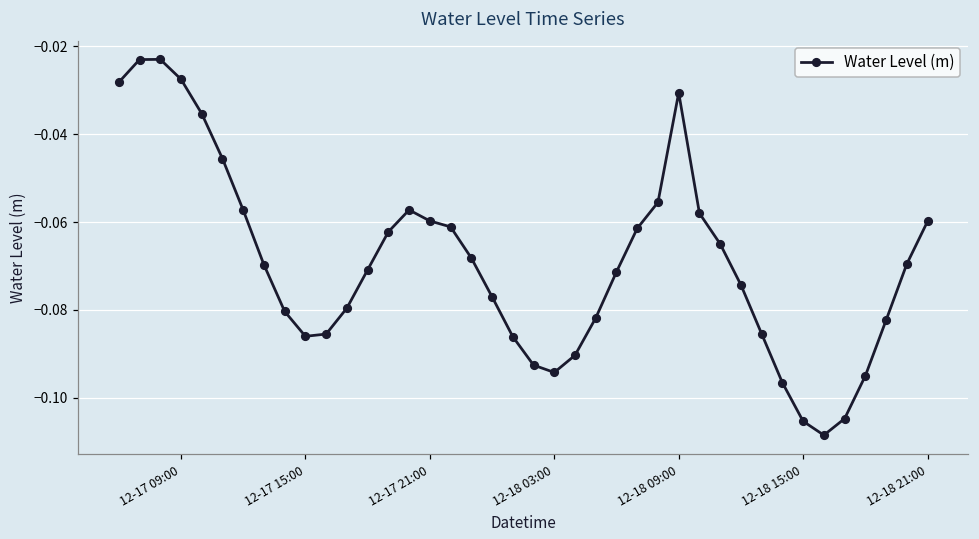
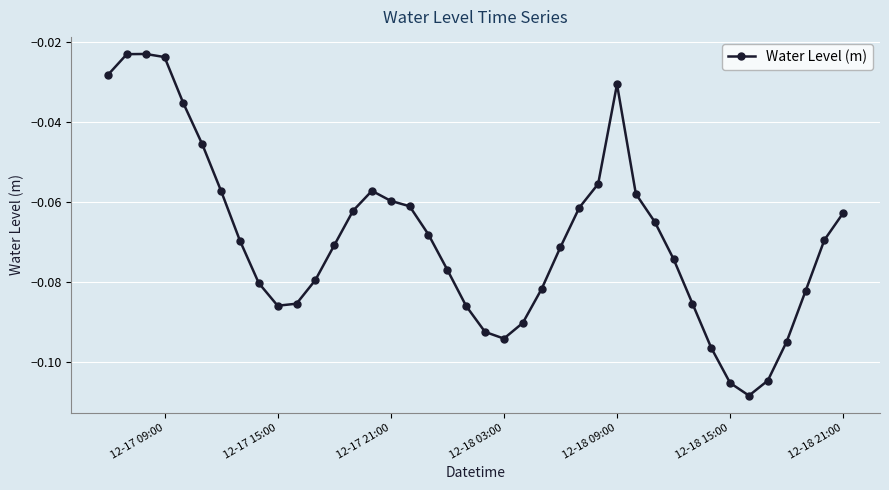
  {
-   "12-17 09:00": -0.028,
+   "12-17 09:00": -0.024,
    "12-17 15:00": -0.086,
    "12-17 21:00": -0.060,
    "12-18 03:00": -0.094,
    "12-18 09:00": -0.031,
    "12-18 15:00": -0.105,
-   "12-18 21:00": -0.060
+   "12-18 21:00": -0.063
  }
